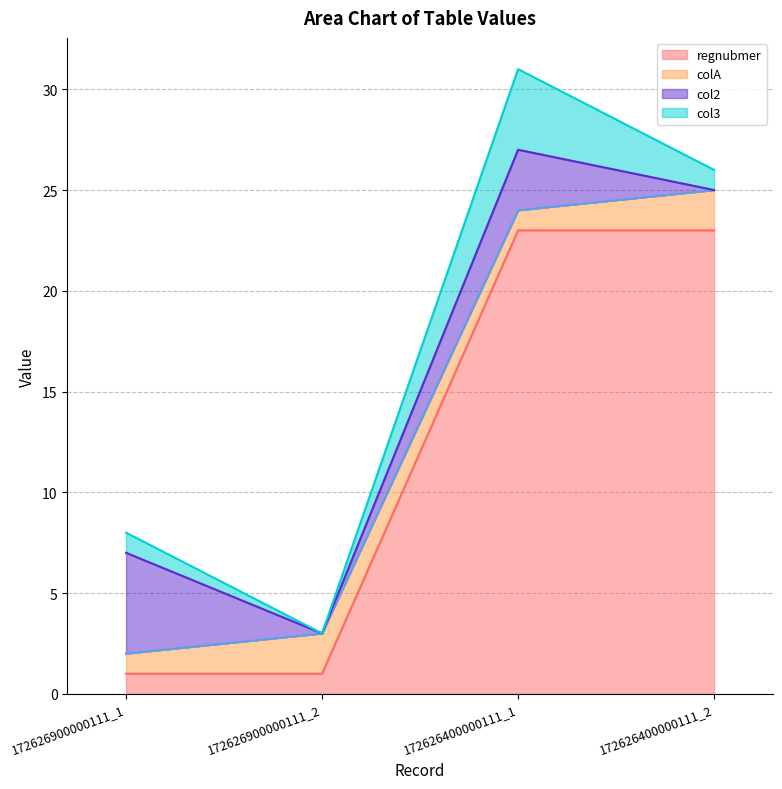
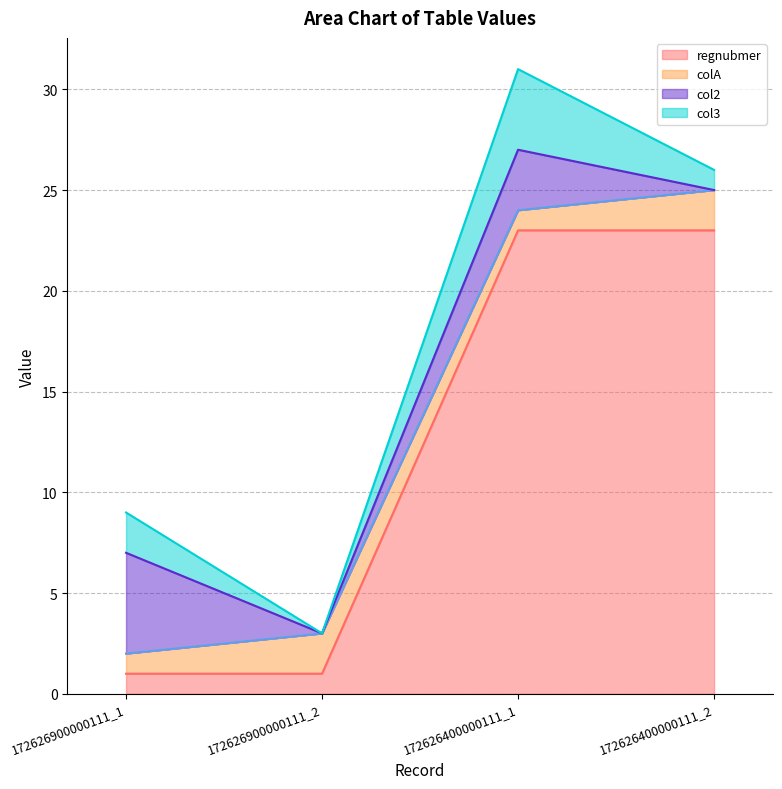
  {
    "col2": {
      "172626900000111_1": 5,
      "172626400000111_1": 3
    },
    "col3": {
-     "172626900000111_1": 1,
+     "172626900000111_1": 2,
      "172626400000111_1": 4,
      "172626400000111_2": 1
    }
  }
